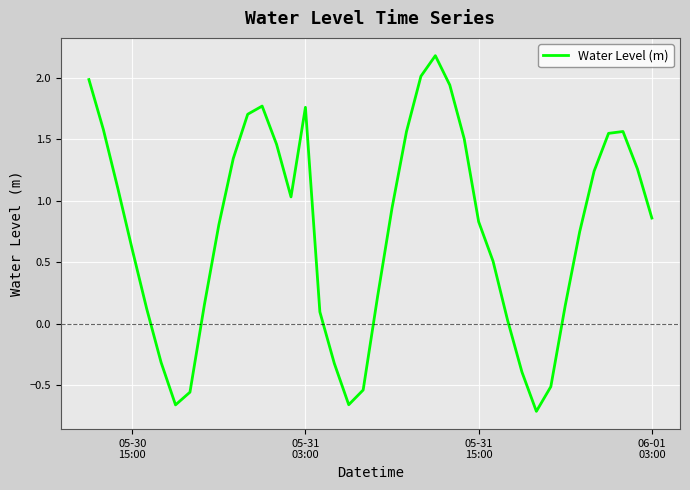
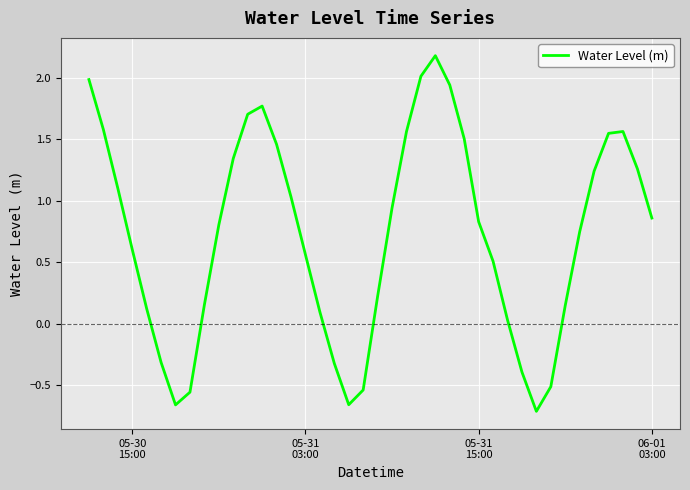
  {
    "05-30 15:00": 0.60,
-   "05-31 03:00": 1.76,
+   "05-31 03:00": 0.56,
    "05-31 15:00": 0.83,
    "06-01 03:00": 0.86
  }
